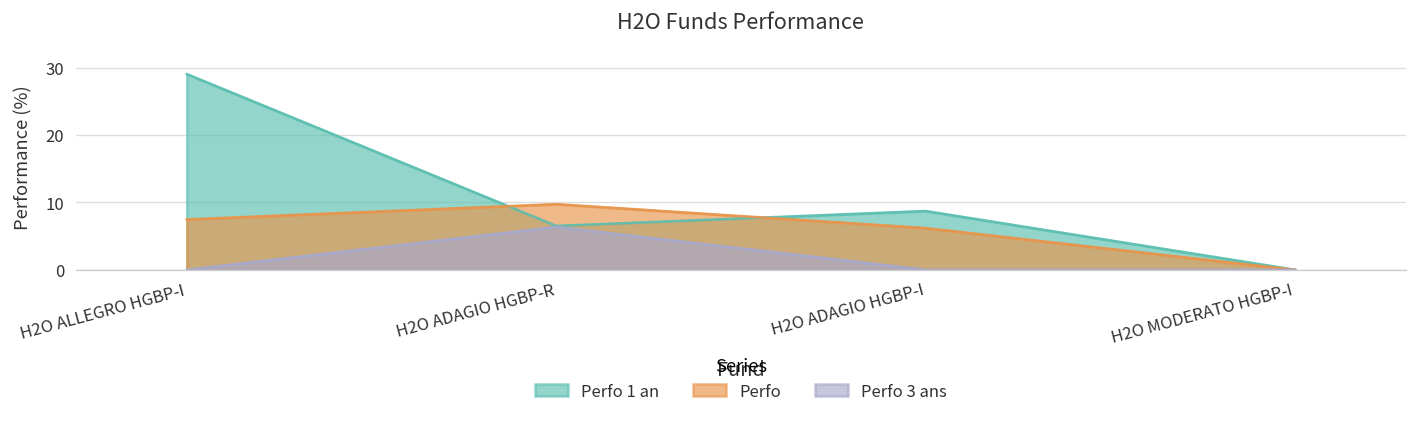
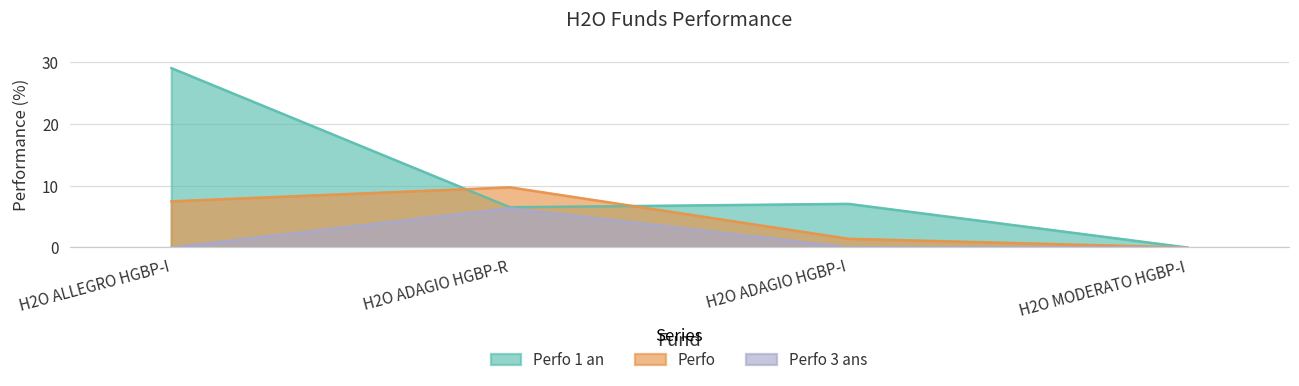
  {
    "Perfo 1 an": {
      "H2O ALLEGRO HGBP-I": 29,
-     "H2O ADAGIO HGBP-I": 9
+     "H2O ADAGIO HGBP-I": 7
    },
    "Perfo": {
      "H2O ALLEGRO HGBP-I": 7,
      "H2O ADAGIO HGBP-R": 10,
-     "H2O ADAGIO HGBP-I": 6
+     "H2O ADAGIO HGBP-I": 1
    },
    "Perfo 3 ans": {
      "H2O ALLEGRO HGBP-I": 0,
      "H2O ADAGIO HGBP-I": 0
    }
  }
